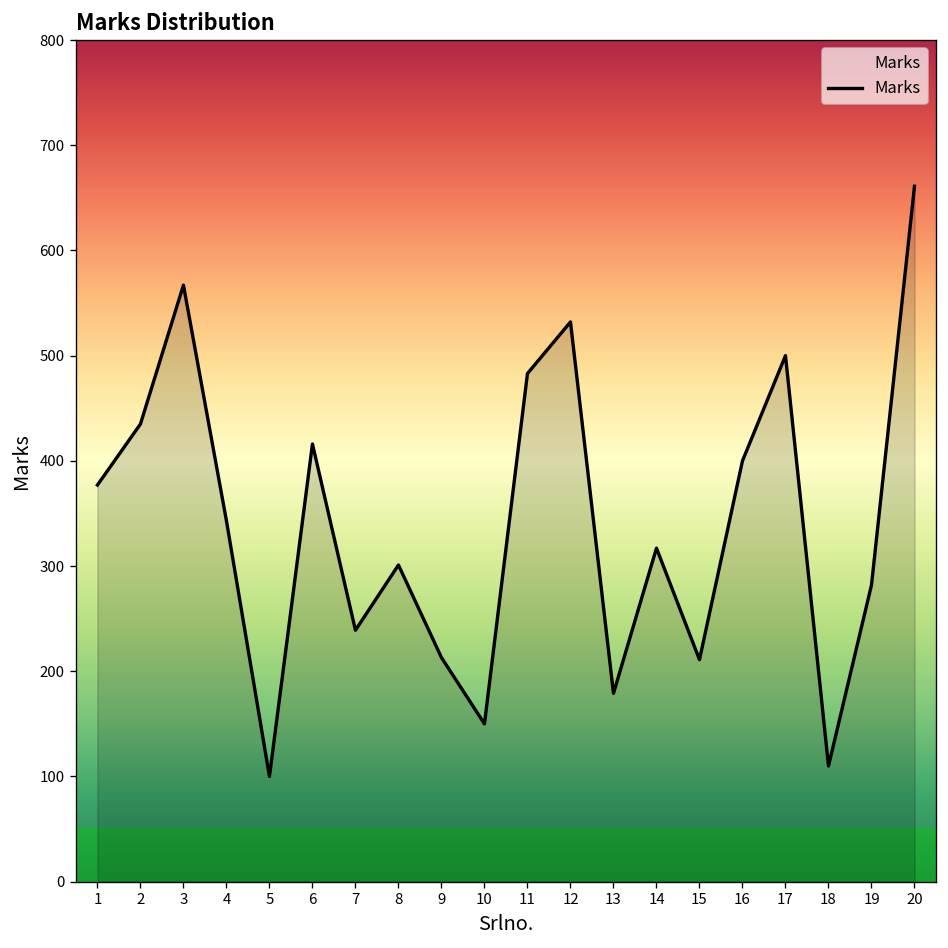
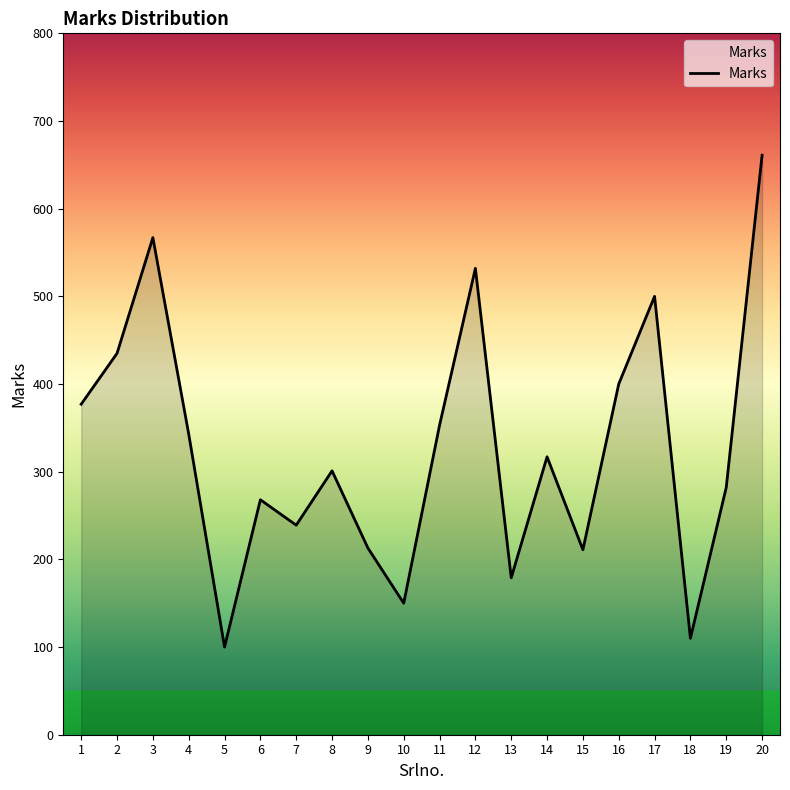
  {
    "1": 380,
    "2": 440,
    "3": 570,
    "4": 340,
    "5": 100,
-   "6": 420,
+   "6": 270,
    "7": 240,
    "8": 300,
    "9": 210,
    "10": 150,
-   "11": 480,
+   "11": 350,
    "12": 530,
    "13": 180,
    "14": 320,
    "15": 210,
    "16": 400,
    "17": 500,
    "18": 110,
    "19": 280,
    "20": 660
  }
